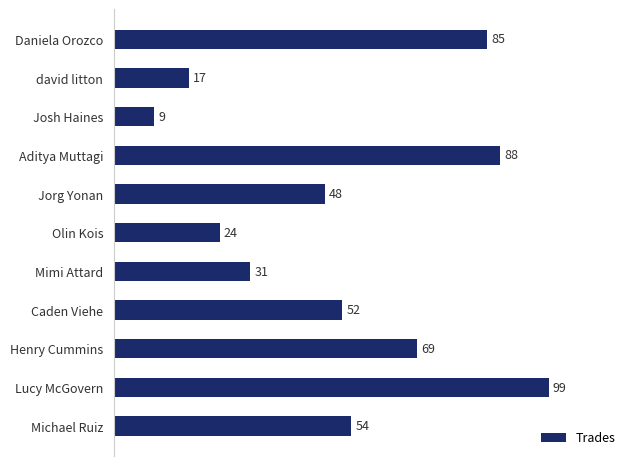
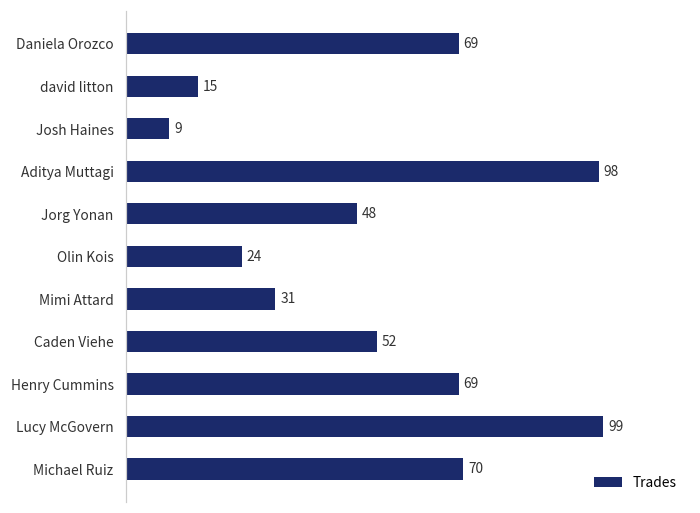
  {
-   "Daniela Orozco": 85,
-   "david litton": 17,
+   "Daniela Orozco": 69,
+   "david litton": 15,
    "Josh Haines": 9,
-   "Aditya Muttagi": 88,
+   "Aditya Muttagi": 98,
    "Jorg Yonan": 48,
    "Olin Kois": 24,
    "Mimi Attard": 31,
    "Caden Viehe": 52,
    "Henry Cummins": 69,
    "Lucy McGovern": 99,
-   "Michael Ruiz": 54
+   "Michael Ruiz": 70
  }
